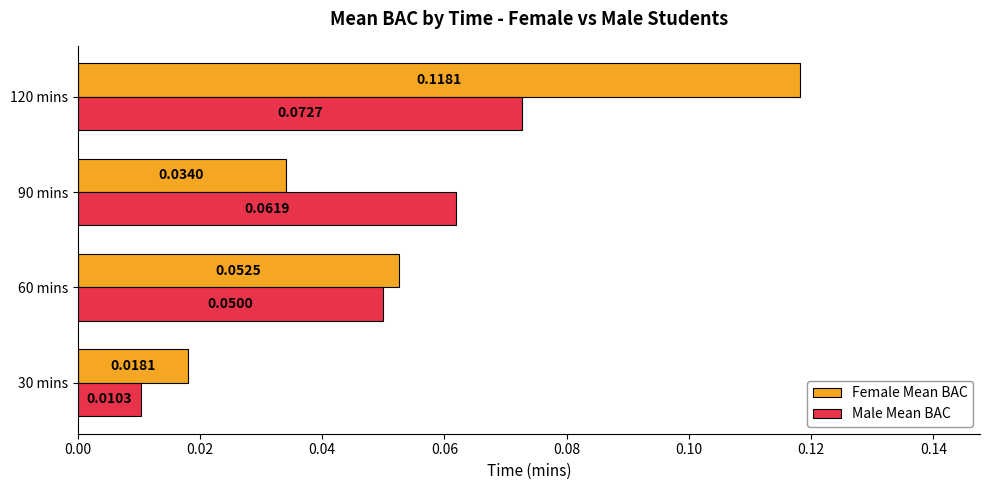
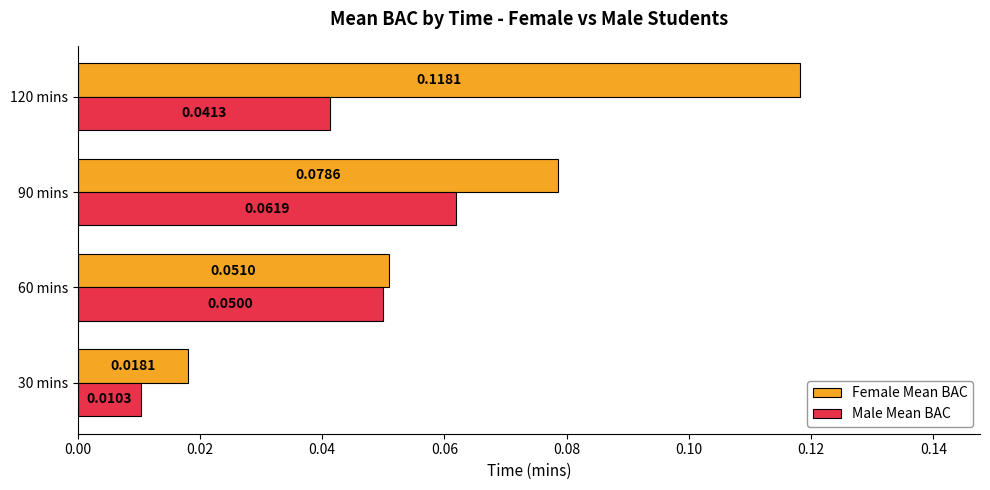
  {
    "Female Mean BAC": {
      "120 mins": 0.1181,
-     "90 mins": 0.0340,
-     "60 mins": 0.0525,
+     "90 mins": 0.0786,
+     "60 mins": 0.0510,
      "30 mins": 0.0181
    },
    "Male Mean BAC": {
-     "120 mins": 0.0727,
+     "120 mins": 0.0413,
      "90 mins": 0.0619,
      "60 mins": 0.0500,
      "30 mins": 0.0103
    }
  }
